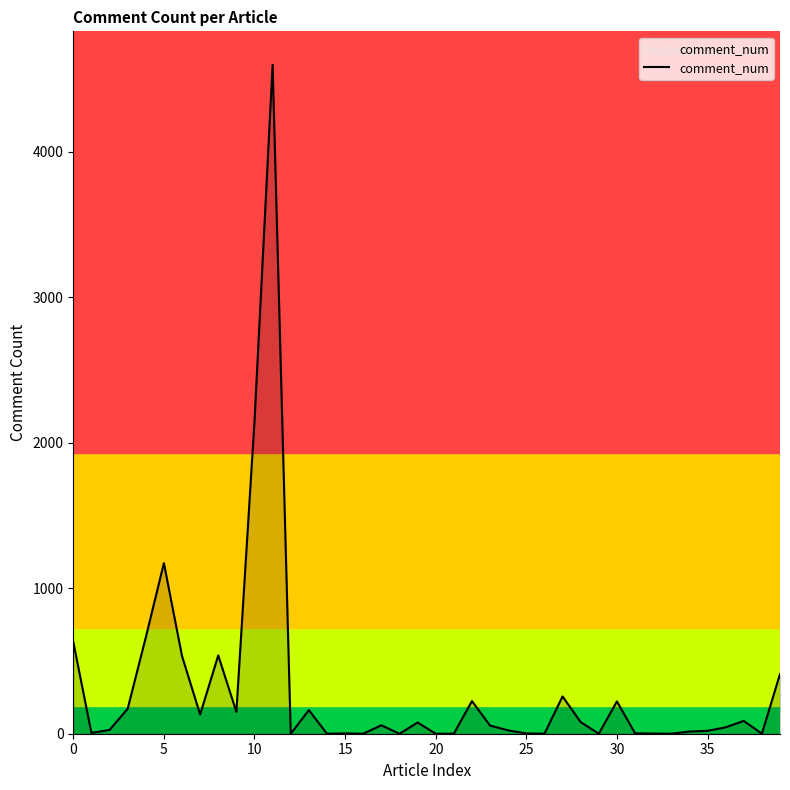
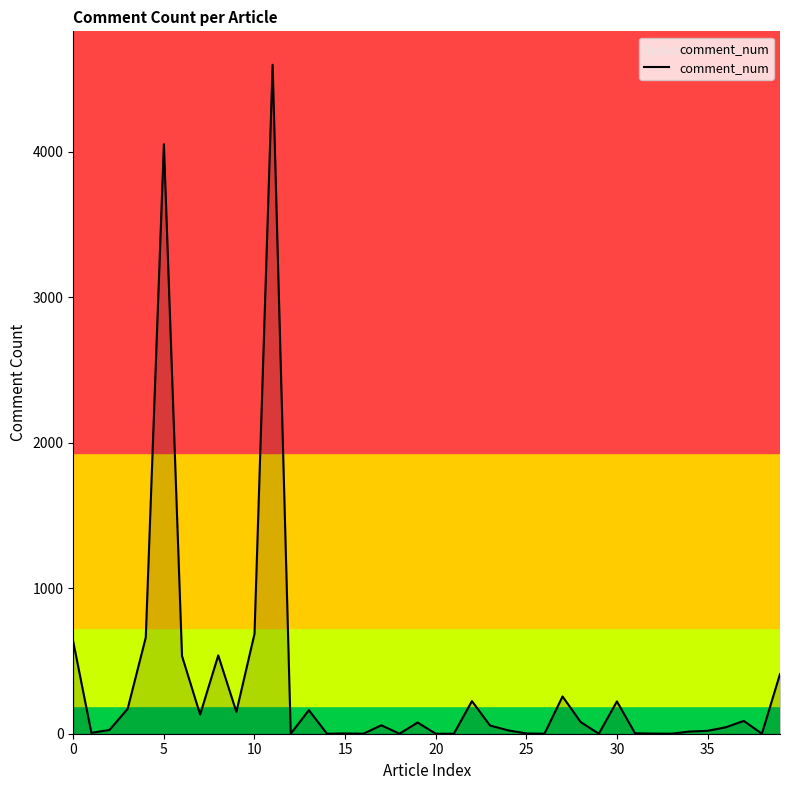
  {
    "0": 630,
-   "5": 1170,
-   "10": 2150,
+   "5": 4050,
+   "10": 690,
    "15": 0,
    "20": 0,
    "25": 0,
    "30": 220,
    "35": 20
  }
